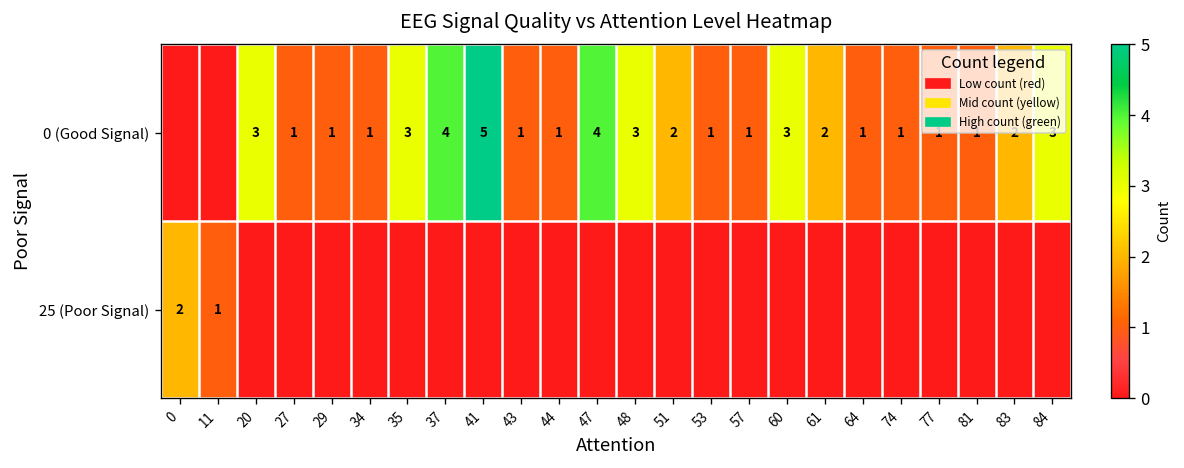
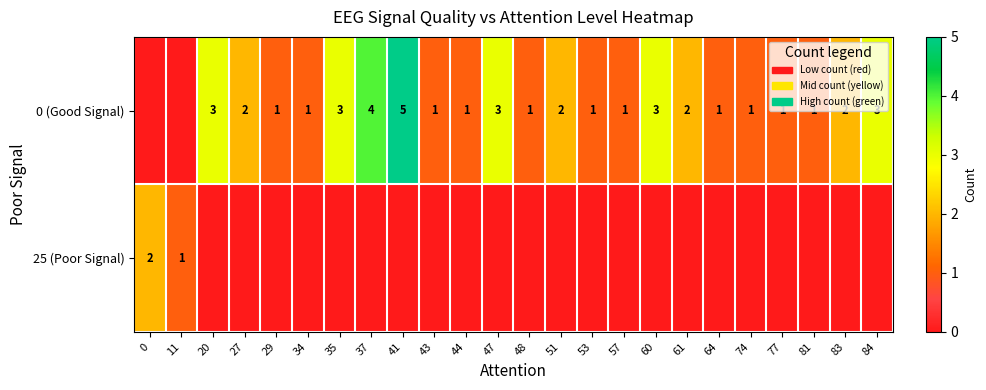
  {
    "0 (Good Signal)": {
      "20": 3,
-     "27": 1,
+     "27": 2,
      "29": 1,
      "34": 1,
      "35": 3,
      "37": 4,
      "41": 5,
      "43": 1,
      "44": 1,
-     "47": 4,
-     "48": 3,
+     "47": 3,
+     "48": 1,
      "51": 2,
      "53": 1,
      "57": 1,
      "60": 3,
      "61": 2,
      "64": 1,
      "74": 1
    },
    "25 (Poor Signal)": {
      "0": 2,
      "11": 1
    }
  }
